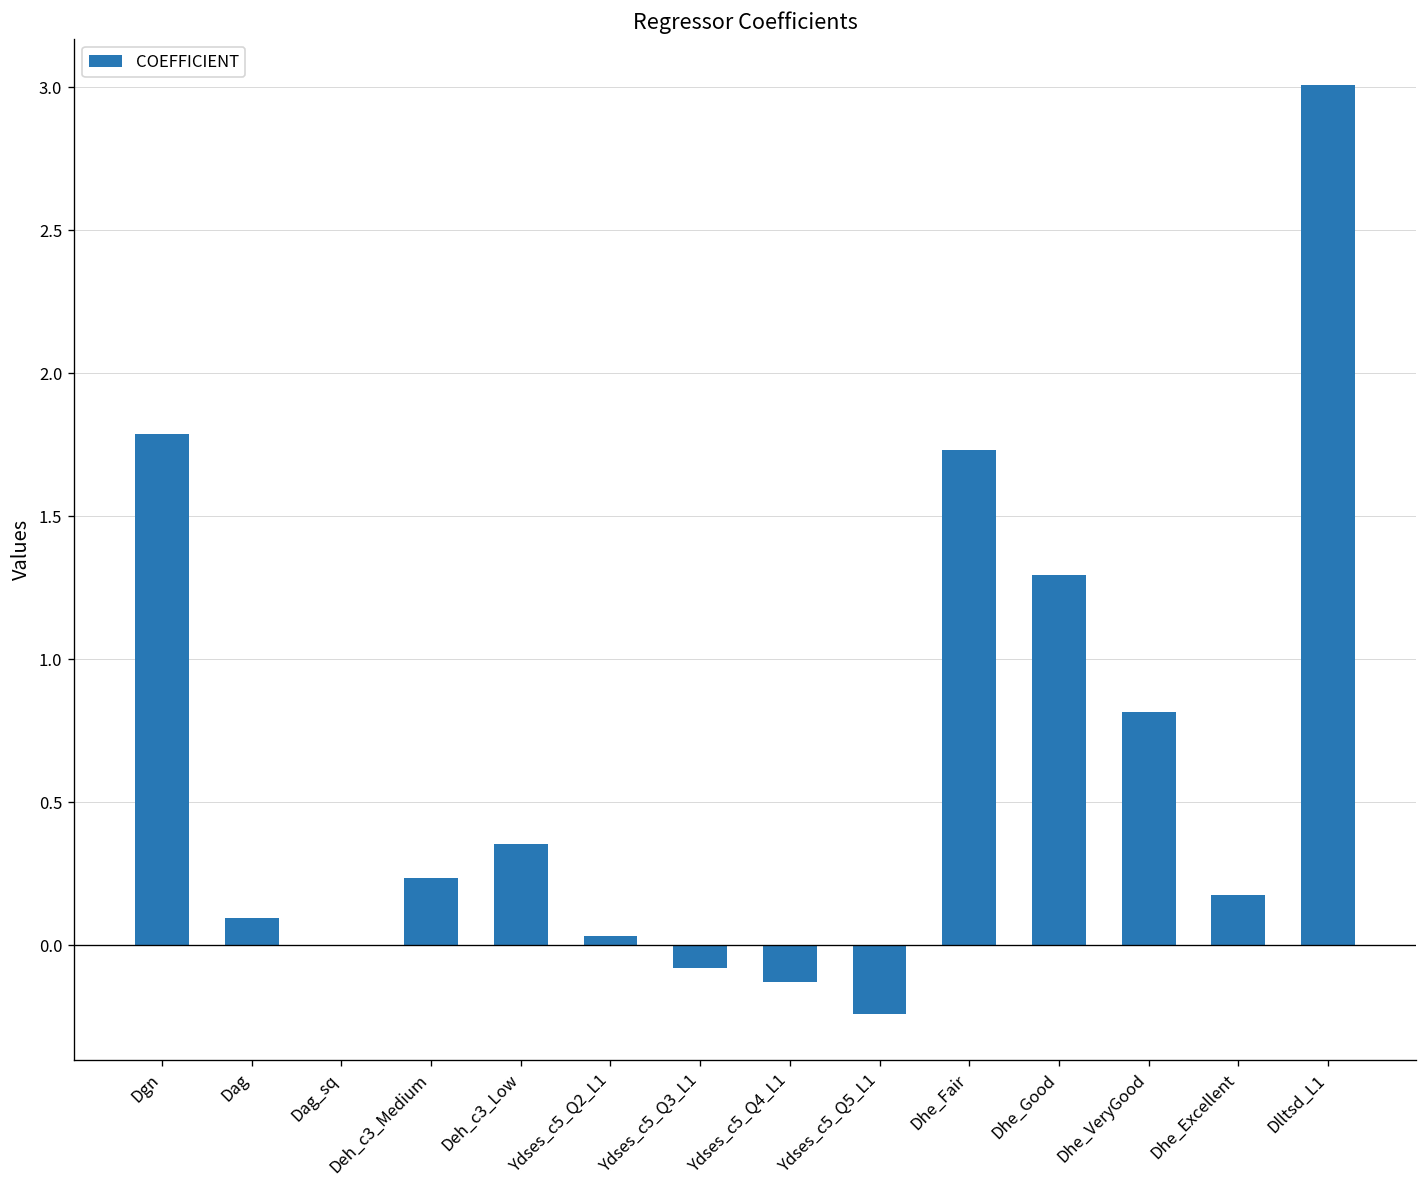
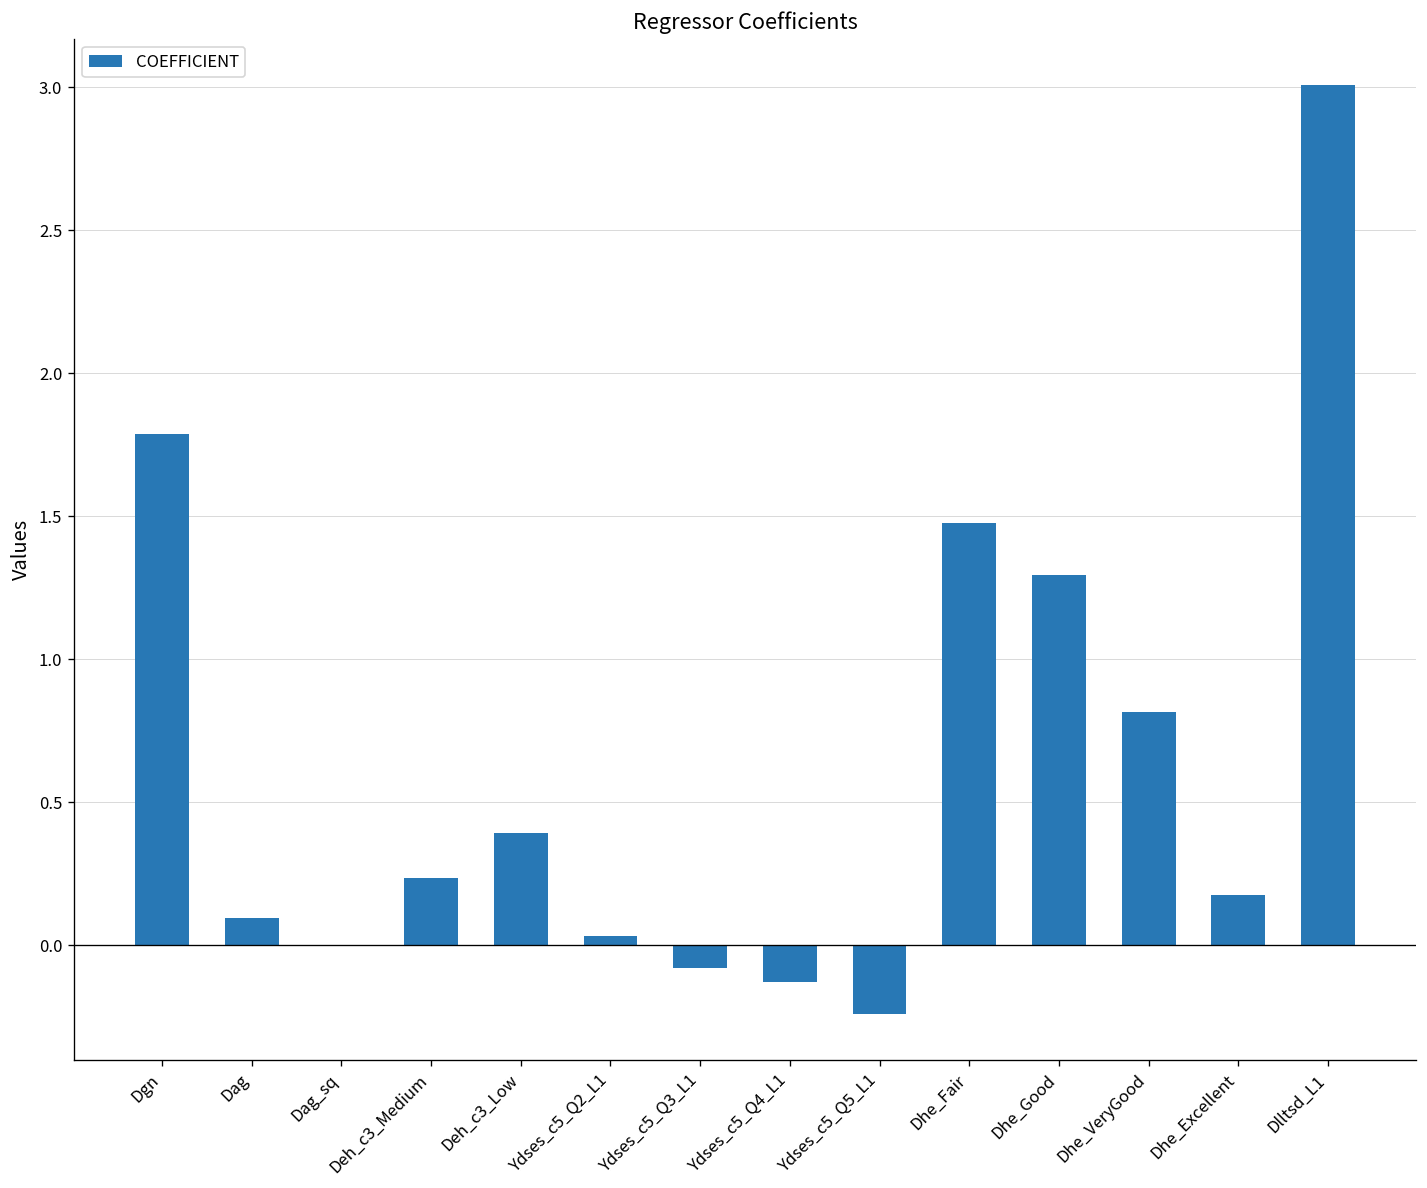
  {
    "Dgn": 1.79,
    "Dag": 0.10,
    "Deh_c3_Medium": 0.23,
-   "Deh_c3_Low": 0.36,
+   "Deh_c3_Low": 0.39,
    "Ydses_c5_Q2_L1": 0.03,
    "Ydses_c5_Q3_L1": -0.08,
    "Ydses_c5_Q4_L1": -0.13,
    "Ydses_c5_Q5_L1": -0.24,
-   "Dhe_Fair": 1.73,
+   "Dhe_Fair": 1.48,
    "Dhe_Good": 1.30,
    "Dhe_VeryGood": 0.82,
    "Dhe_Excellent": 0.18,
    "Dlltsd_L1": 3.01
  }
